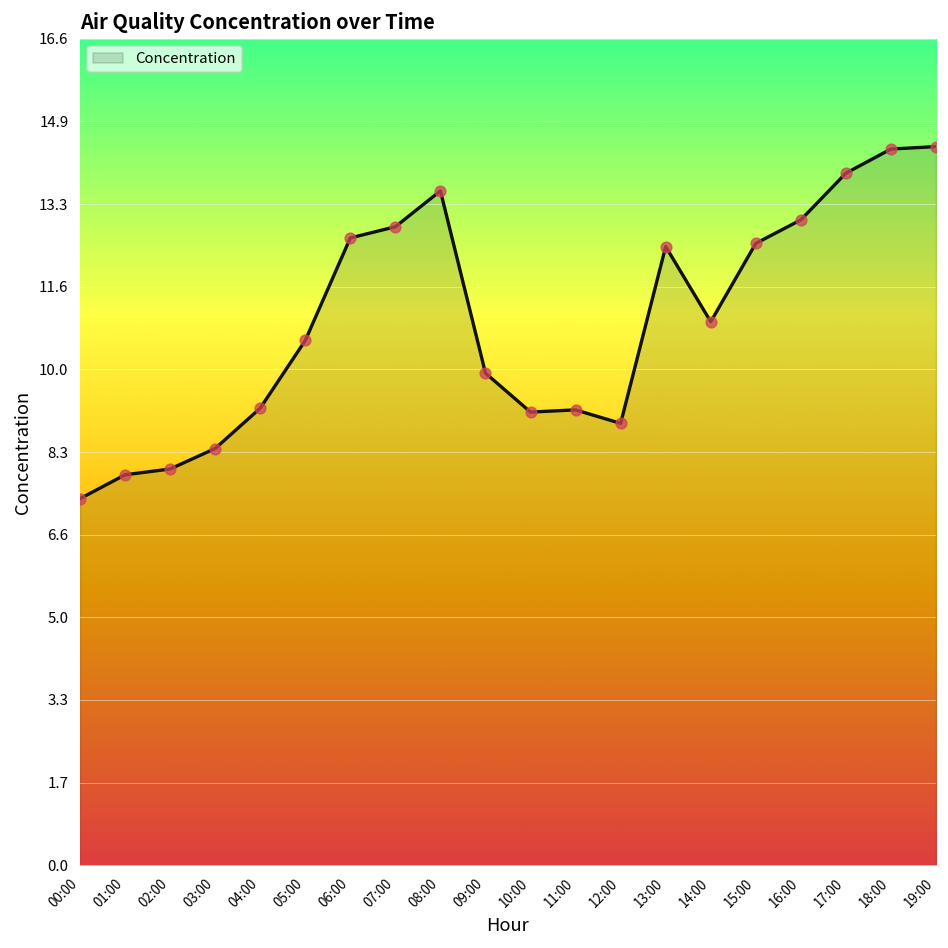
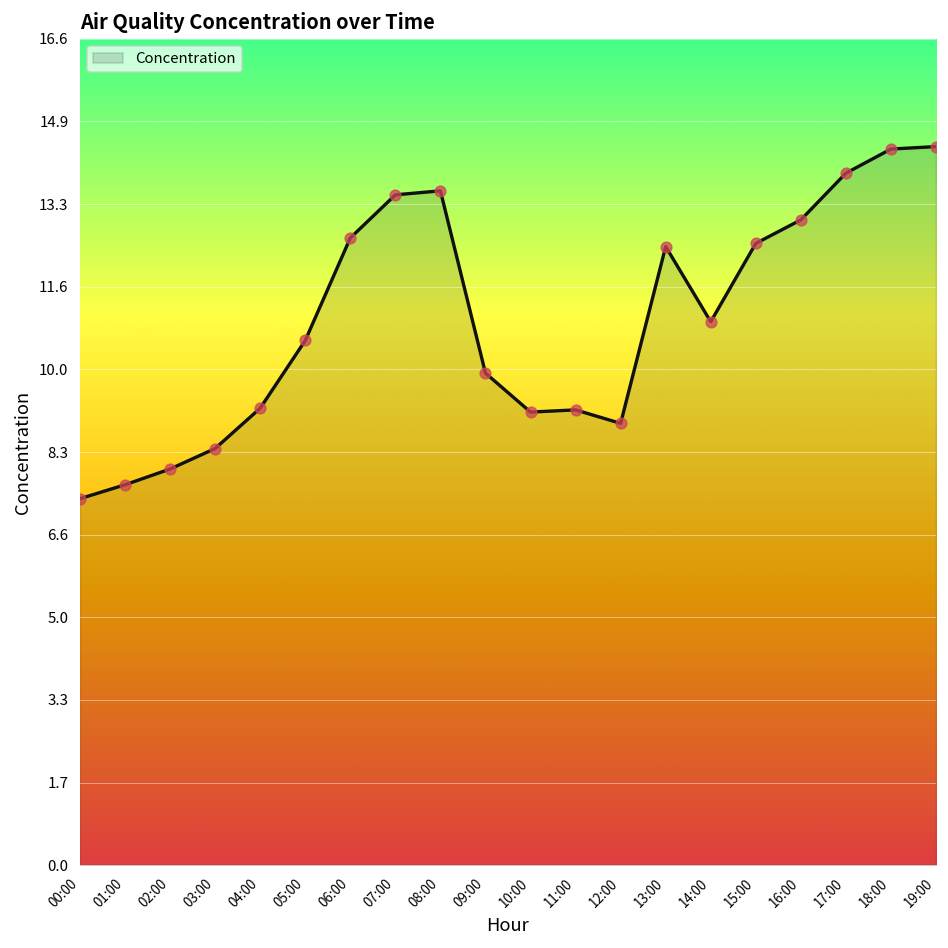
  {
    "00:00": 7.4,
-   "01:00": 7.8,
+   "01:00": 7.6,
    "02:00": 8.0,
    "03:00": 8.4,
    "04:00": 9.2,
    "05:00": 10.5,
    "06:00": 12.6,
-   "07:00": 12.8,
+   "07:00": 13.5,
    "08:00": 13.6,
    "09:00": 9.9,
    "10:00": 9.1,
    "11:00": 9.1,
    "12:00": 8.9,
    "13:00": 12.4,
    "14:00": 10.9,
    "15:00": 12.5,
    "16:00": 13.0,
    "17:00": 13.9,
    "18:00": 14.4,
    "19:00": 14.4
  }
